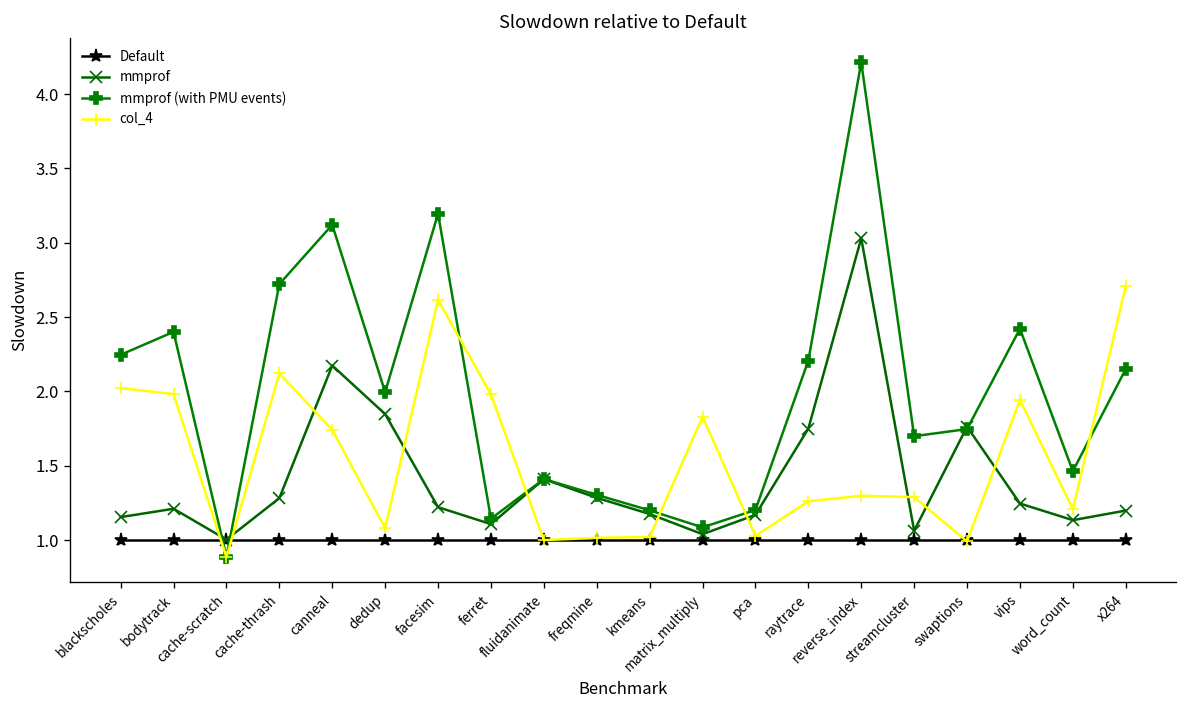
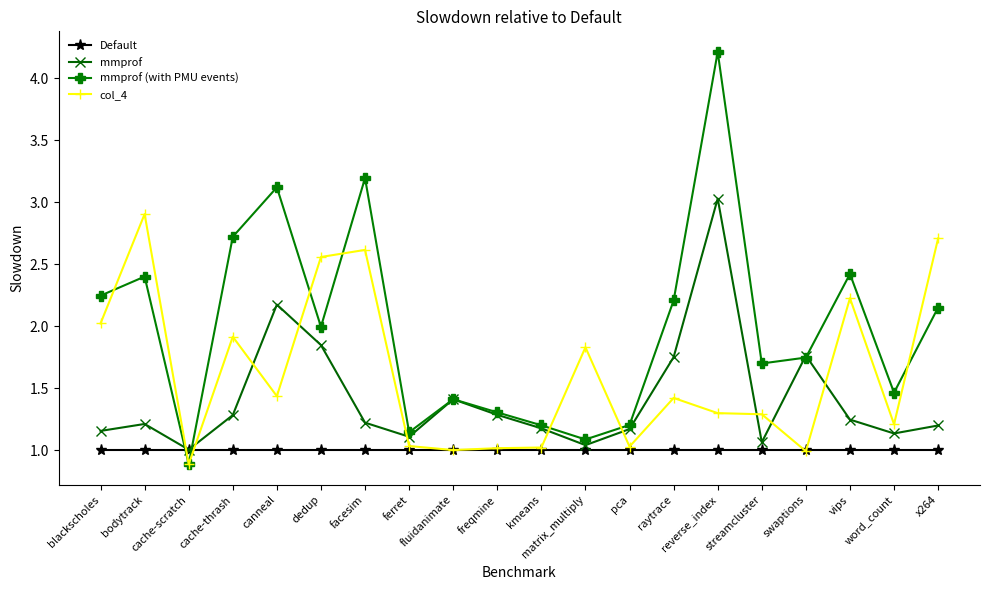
  {
    "Default": {
      "blackscholes": 1.00,
      "bodytrack": 1.00,
      "cache-thrash": 1.00,
      "canneal": 1.00,
      "dedup": 1.00,
      "facesim": 1.00,
      "ferret": 1.00,
      "kmeans": 1.00,
      "matrix_multiply": 1.00,
      "pca": 1.00,
      "raytrace": 1.00,
      "reverse_index": 1.00,
      "streamcluster": 1.00,
      "vips": 1.00,
      "word_count": 1.00,
      "x264": 1.00
    },
    "col_4": {
      "blackscholes": 2.02,
-     "bodytrack": 1.98,
-     "cache-thrash": 2.12,
-     "canneal": 1.74,
-     "dedup": 1.08,
+     "bodytrack": 2.91,
+     "cache-thrash": 1.92,
+     "canneal": 1.44,
+     "dedup": 2.56,
      "facesim": 2.62,
-     "ferret": 1.98,
+     "ferret": 1.03,
      "kmeans": 1.02,
      "matrix_multiply": 1.83,
      "pca": 1.03,
-     "raytrace": 1.26,
+     "raytrace": 1.42,
      "reverse_index": 1.30,
      "streamcluster": 1.29,
-     "vips": 1.94,
+     "vips": 2.23,
      "word_count": 1.21,
      "x264": 2.71
    }
  }
